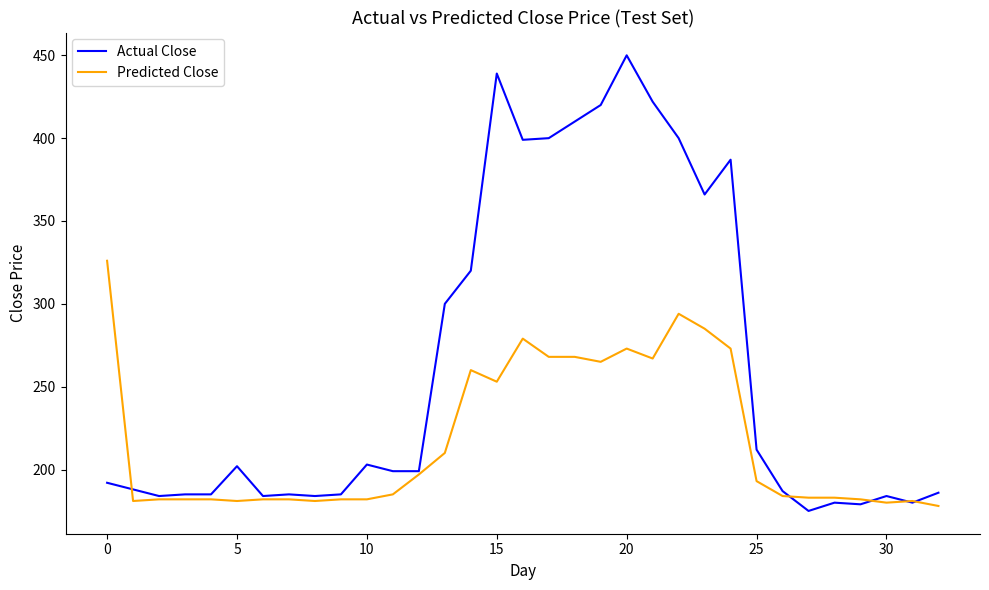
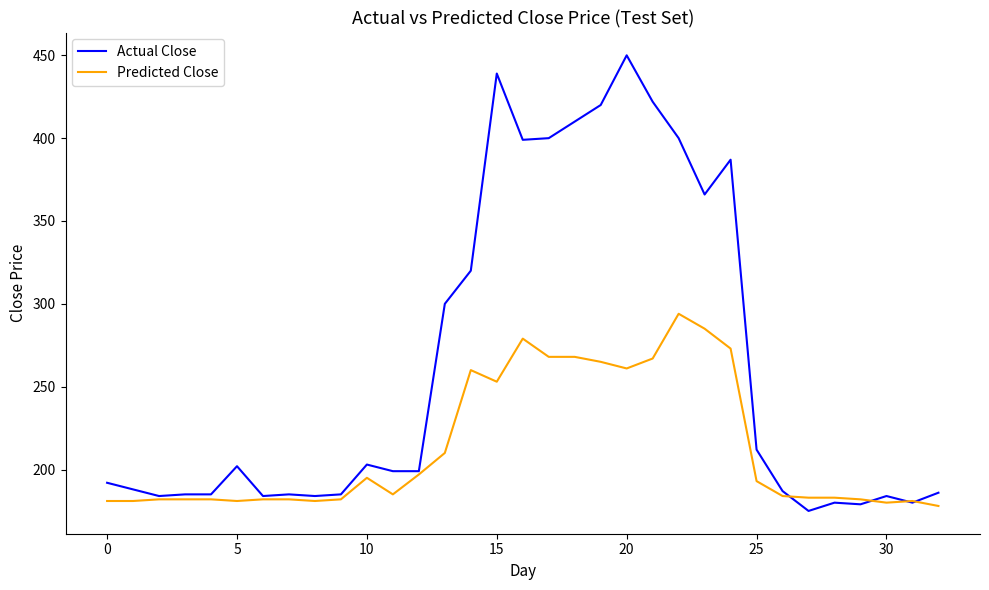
  {
    "Actual Close": {
      "0": 192,
      "5": 202,
      "10": 203,
      "15": 439,
      "20": 450,
      "25": 212,
      "30": 184
    },
    "Predicted Close": {
-     "0": 326,
+     "0": 181,
      "5": 181,
-     "10": 182,
+     "10": 195,
      "15": 253,
-     "20": 273,
+     "20": 261,
      "25": 193,
      "30": 180
    }
  }
